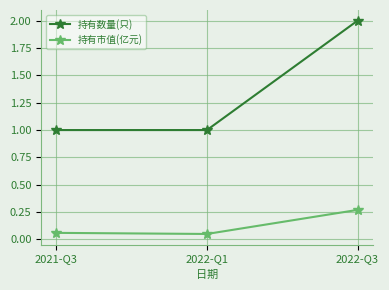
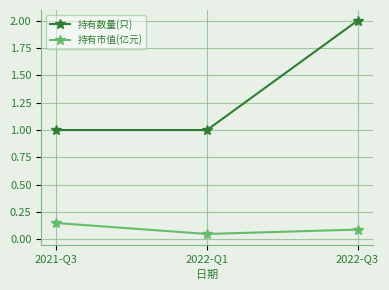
  {
    "持有数量(只)": {
      "2021-Q3": 1.00,
      "2022-Q1": 1.00,
      "2022-Q3": 2.00
    },
    "持有市值(亿元)": {
-     "2021-Q3": 0.06,
+     "2021-Q3": 0.15,
      "2022-Q1": 0.05,
-     "2022-Q3": 0.27
+     "2022-Q3": 0.09
    }
  }
